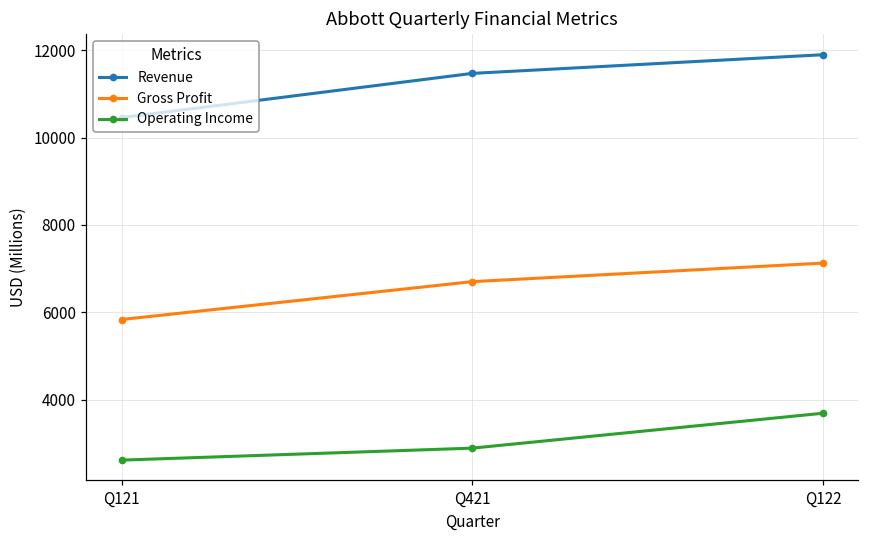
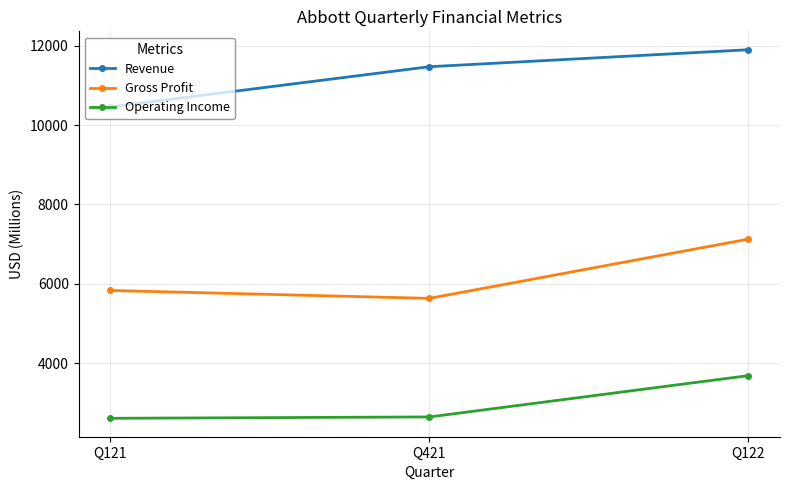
  {
    "Revenue": {
      "Q421": 11500,
      "Q122": 11900
    },
    "Gross Profit": {
      "Q121": 5800,
-     "Q421": 6700,
+     "Q421": 5600,
      "Q122": 7100
    },
    "Operating Income": {
      "Q121": 2600,
-     "Q421": 2900,
+     "Q421": 2700,
      "Q122": 3700
    }
  }
